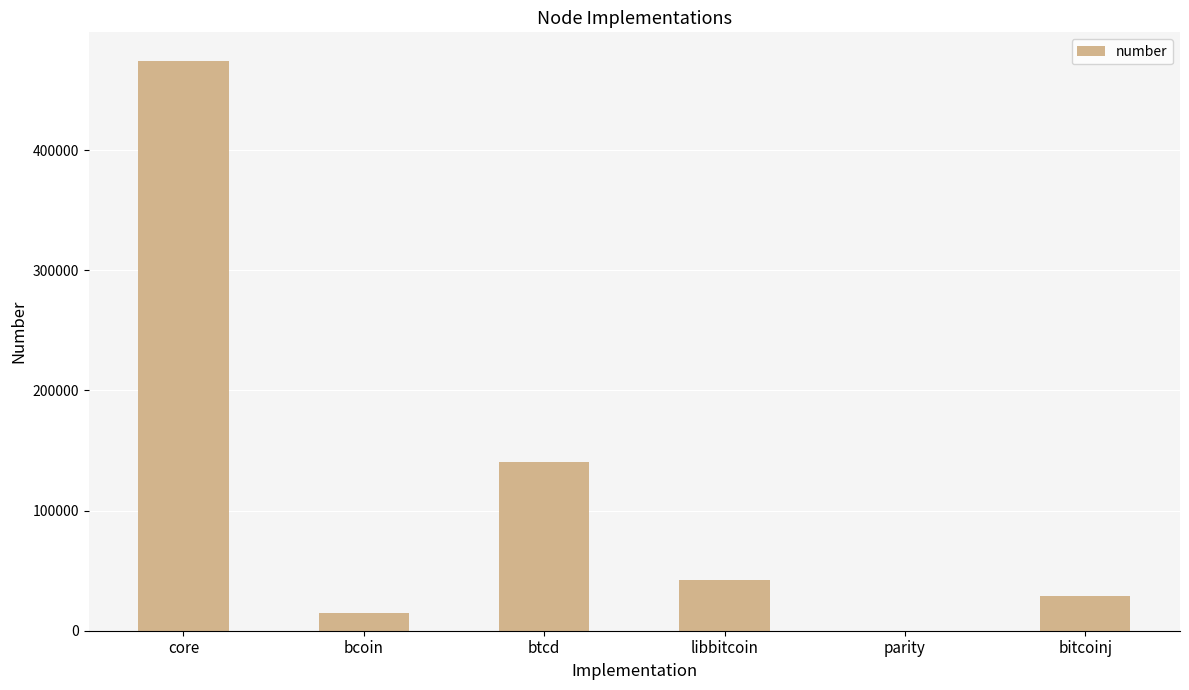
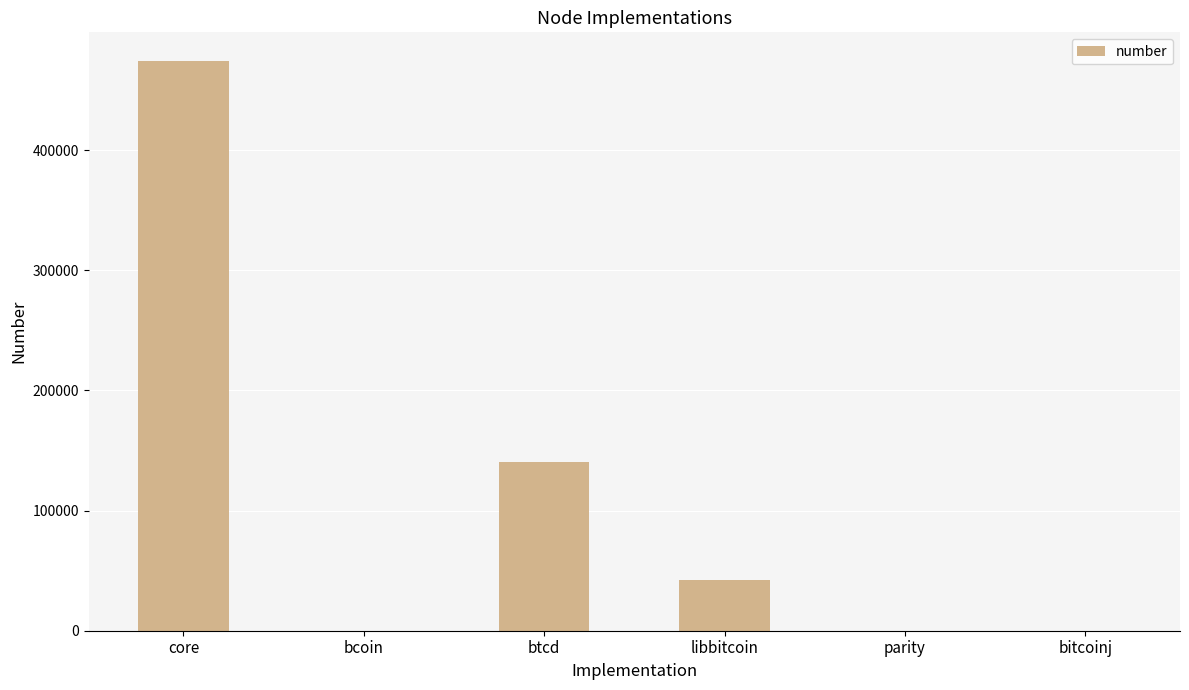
  {
    "core": 474000,
-   "bcoin": 15000,
+   "bcoin": 0,
    "btcd": 141000,
    "libbitcoin": 42000,
    "parity": 0,
-   "bitcoinj": 29000
+   "bitcoinj": 0
  }
